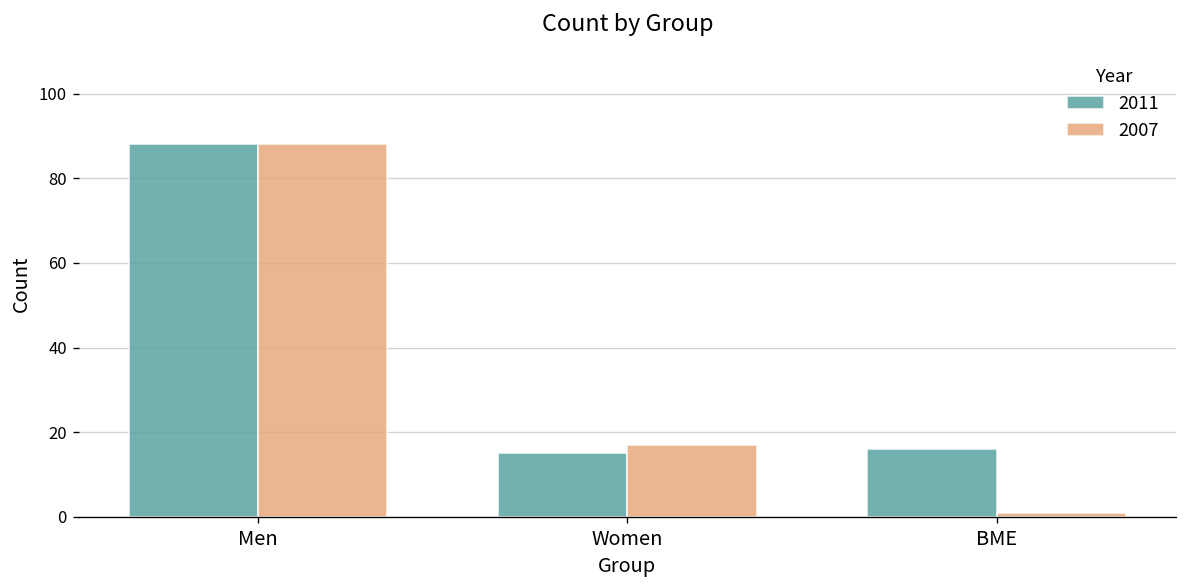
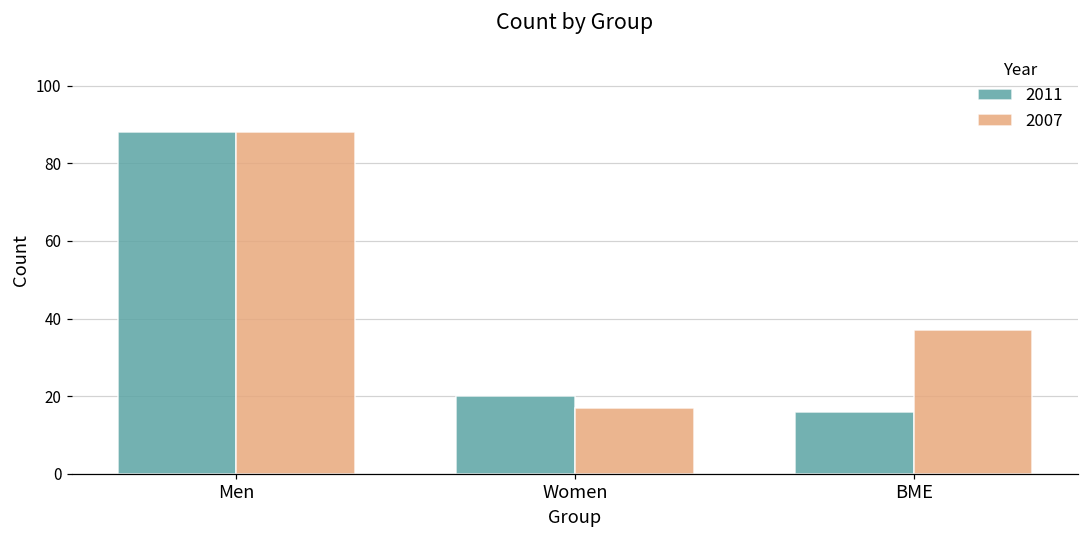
  {
    "2011": {
      "Men": 88,
-     "Women": 15,
+     "Women": 20,
      "BME": 16
    },
    "2007": {
      "Men": 88,
      "Women": 17,
-     "BME": 1
+     "BME": 37
    }
  }
